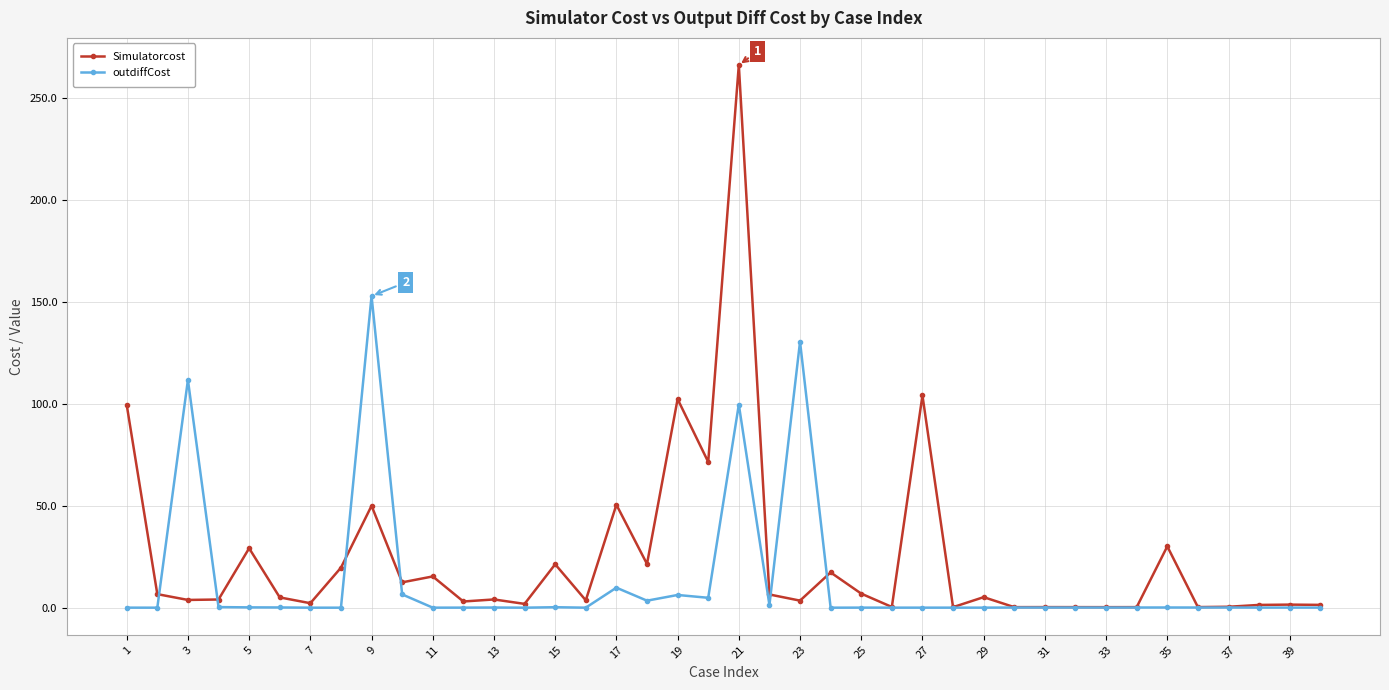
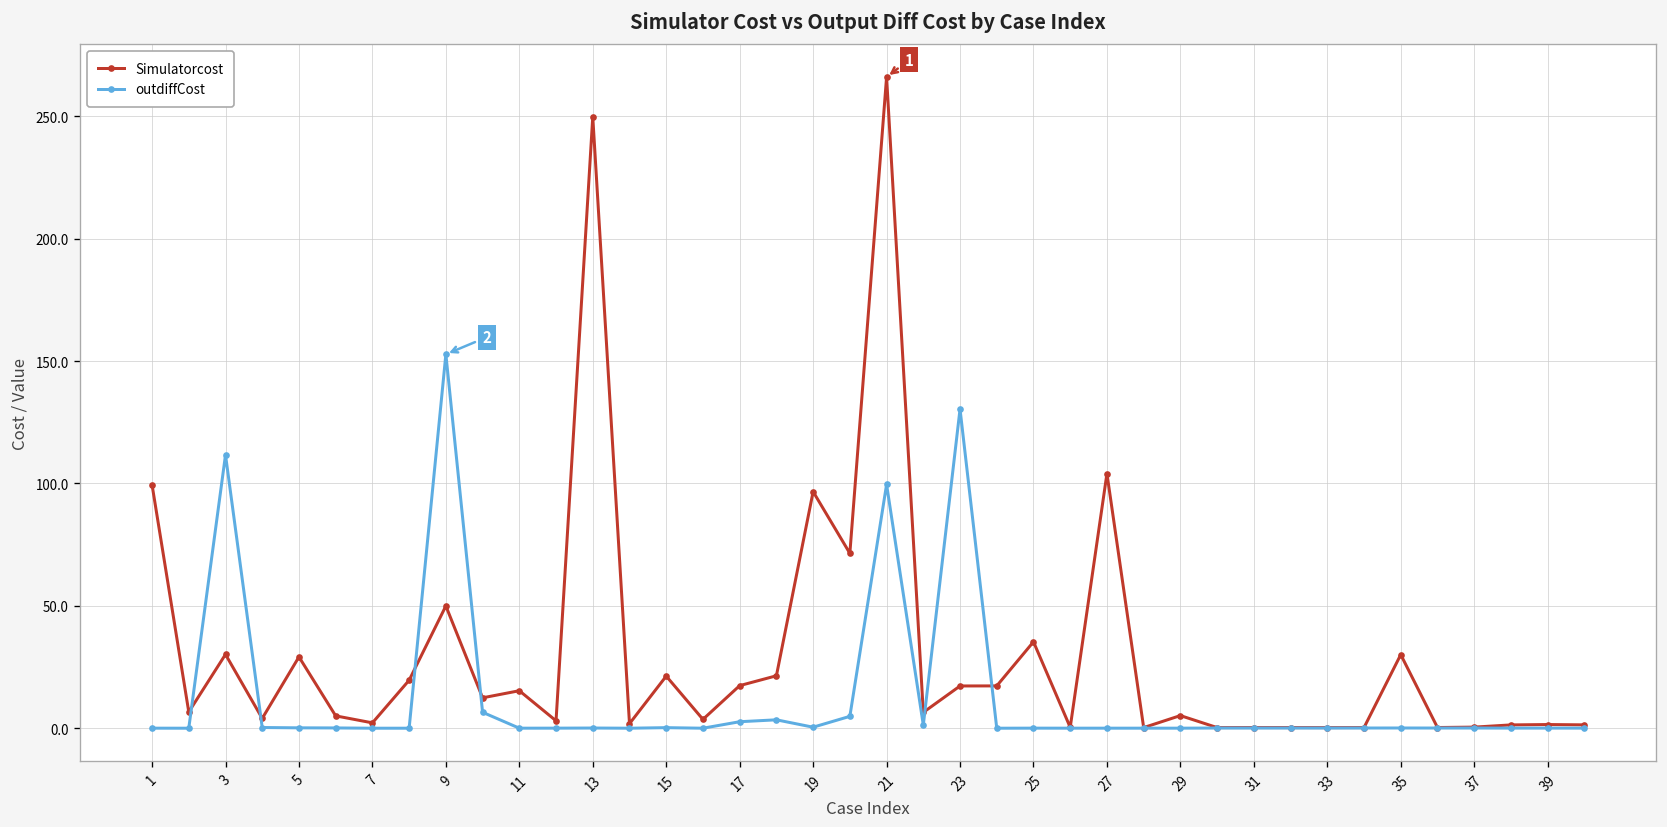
  {
    "Simulatorcost": {
      "1": 99,
-     "3": 4,
+     "3": 30,
      "5": 29,
      "7": 2,
      "9": 50,
      "11": 15,
-     "13": 4,
+     "13": 250,
      "15": 21,
-     "17": 50,
-     "19": 102,
-     "23": 3,
-     "25": 7,
+     "17": 17,
+     "19": 97,
+     "23": 17,
+     "25": 35,
      "27": 104,
      "29": 5,
      "35": 30,
      "39": 2
    },
    "outdiffCost": {
      "1": 0,
      "3": 112,
      "5": 0,
      "7": 0,
      "9": 153,
      "11": 0,
      "13": 0,
      "15": 0,
-     "17": 10,
-     "19": 6,
+     "17": 3,
+     "19": 0,
      "21": 100,
      "23": 130,
      "25": 0,
      "27": 0,
      "29": 0,
      "35": 0,
      "39": 0
    }
  }
